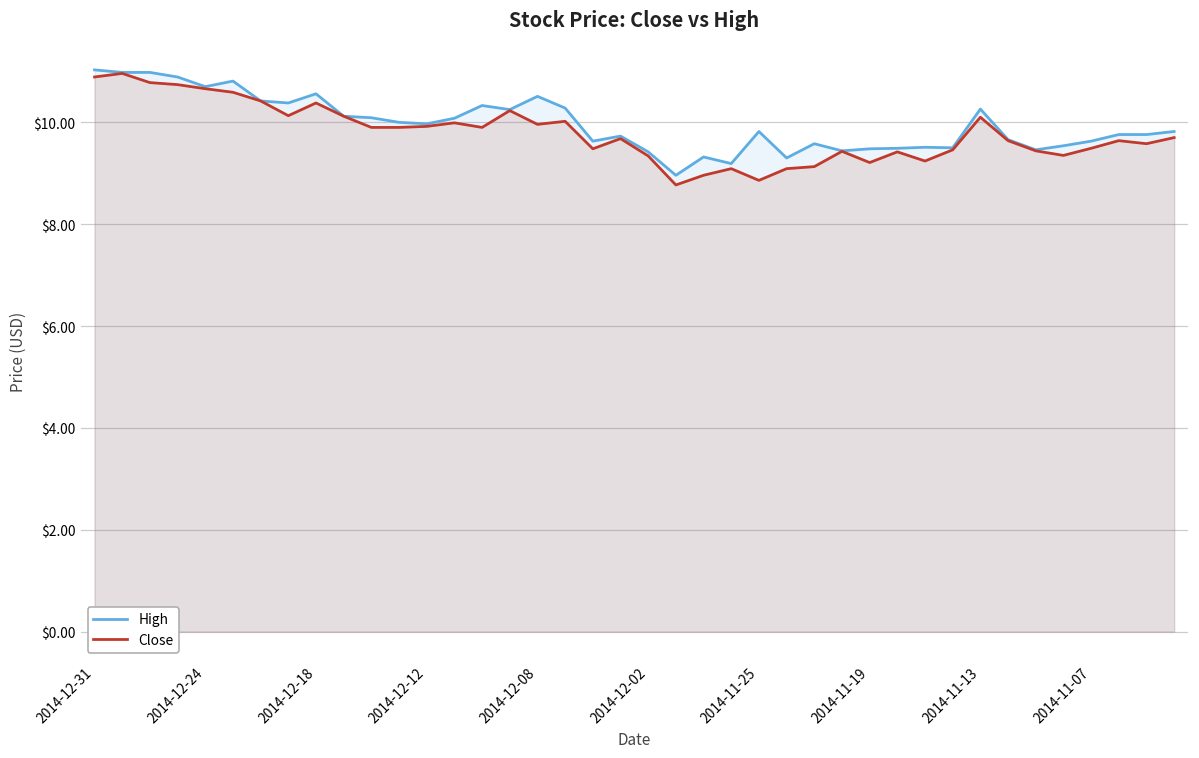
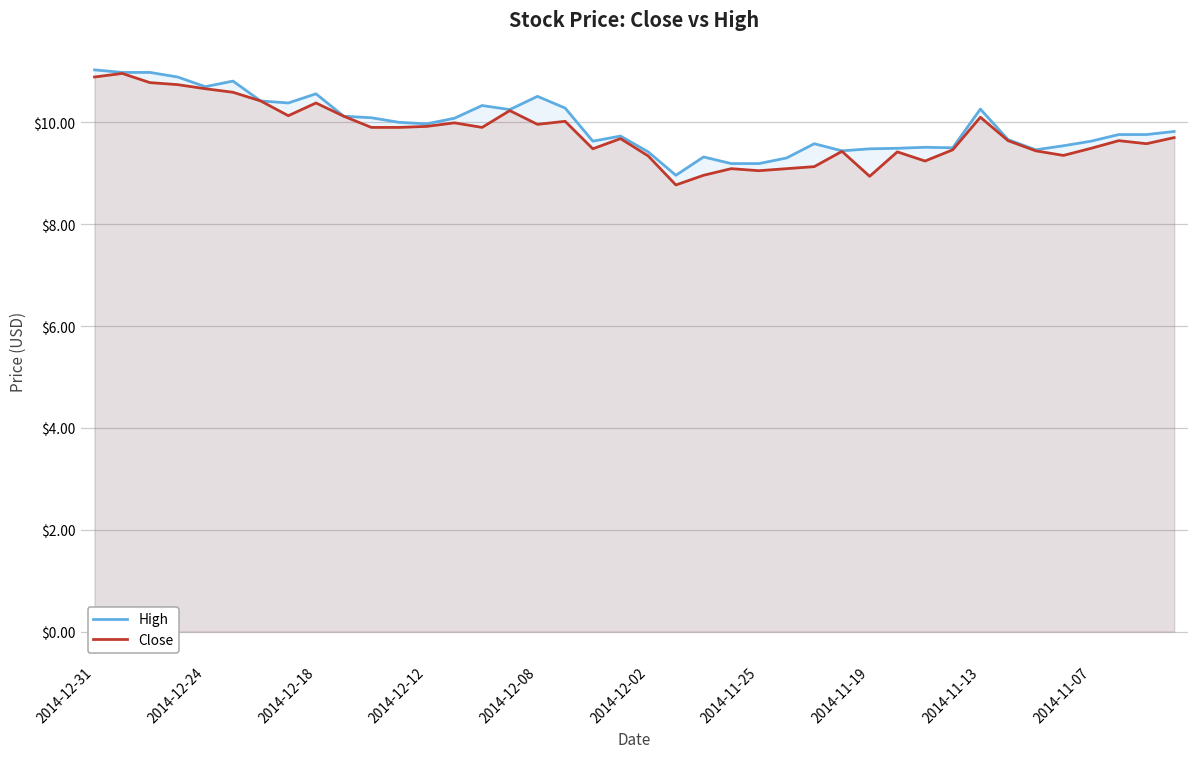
  {
    "High": {
      "2014-12-31": "$11.0",
      "2014-12-18": "$10.6",
      "2014-12-08": "$10.5",
      "2014-12-02": "$9.4",
-     "2014-11-25": "$9.8",
+     "2014-11-25": "$9.2",
      "2014-11-19": "$9.5",
      "2014-11-13": "$10.3",
      "2014-11-07": "$9.6"
    },
    "Close": {
      "2014-12-31": "$10.9",
      "2014-12-18": "$10.4",
      "2014-12-08": "$10.0",
      "2014-12-02": "$9.3",
-     "2014-11-25": "$8.9",
-     "2014-11-19": "$9.2",
+     "2014-11-25": "$9.1",
+     "2014-11-19": "$8.9",
      "2014-11-13": "$10.1",
      "2014-11-07": "$9.5"
    }
  }
